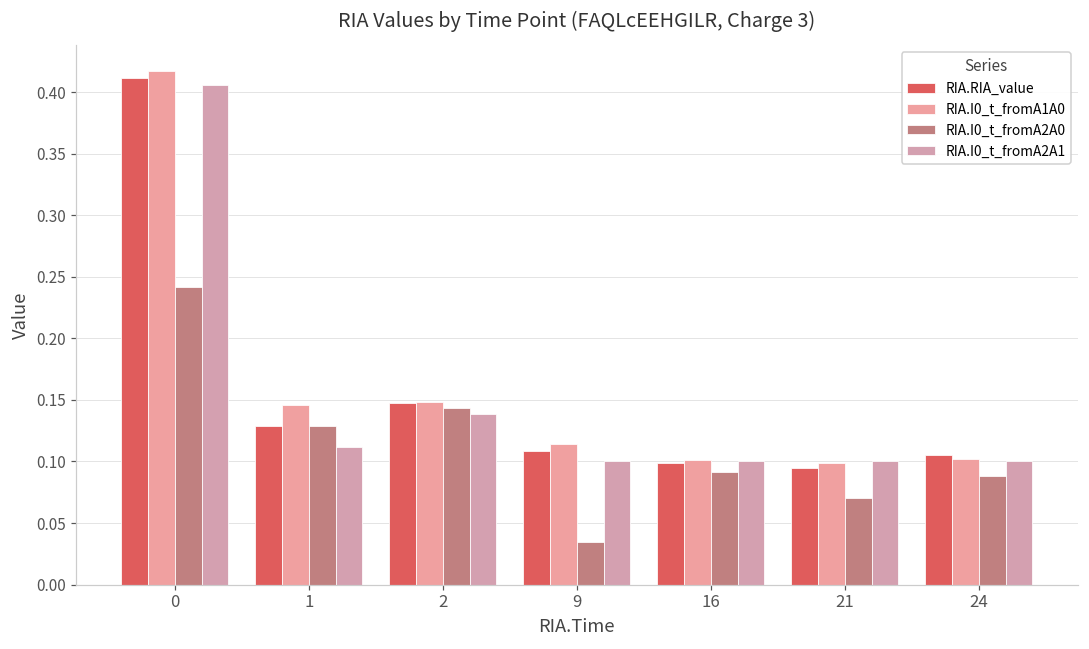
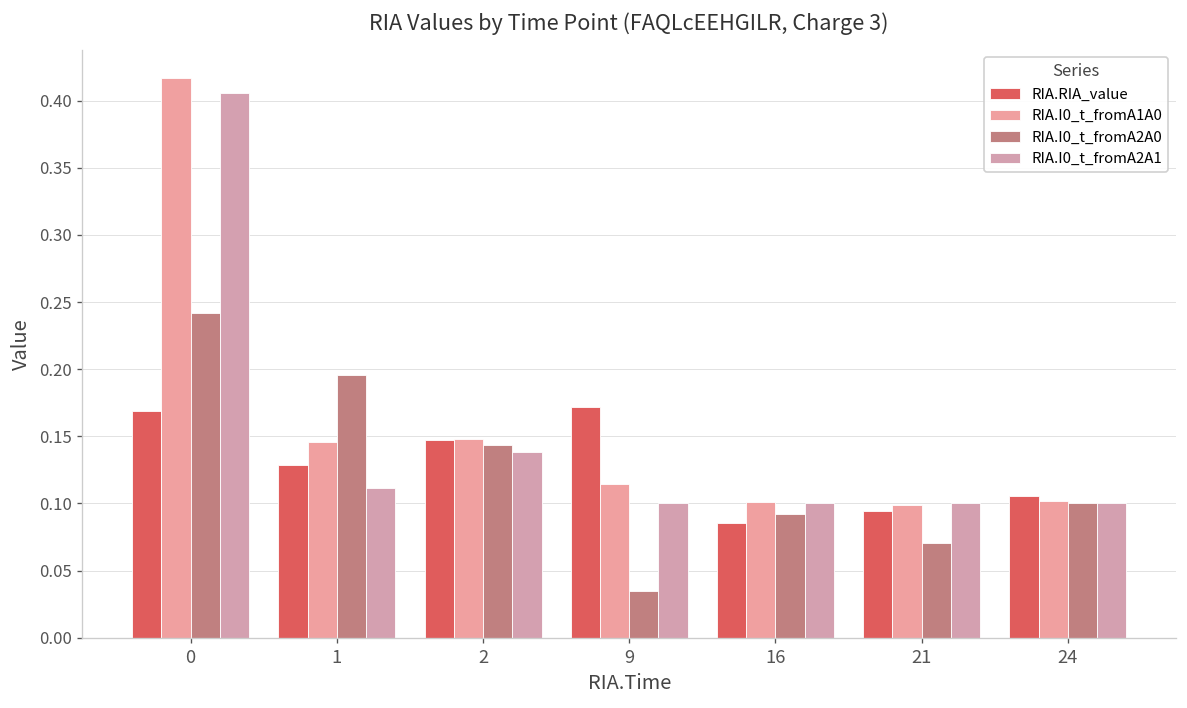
  {
    "RIA.RIA_value": {
-     "0": 0.412,
+     "0": 0.169,
      "1": 0.129,
      "2": 0.147,
-     "9": 0.108,
-     "16": 0.099,
+     "9": 0.172,
+     "16": 0.085,
      "21": 0.094,
      "24": 0.106
    },
    "RIA.I0_t_fromA2A0": {
      "0": 0.242,
-     "1": 0.129,
+     "1": 0.196,
      "2": 0.143,
      "9": 0.035,
      "16": 0.092,
      "21": 0.070,
-     "24": 0.088
+     "24": 0.100
    }
  }
